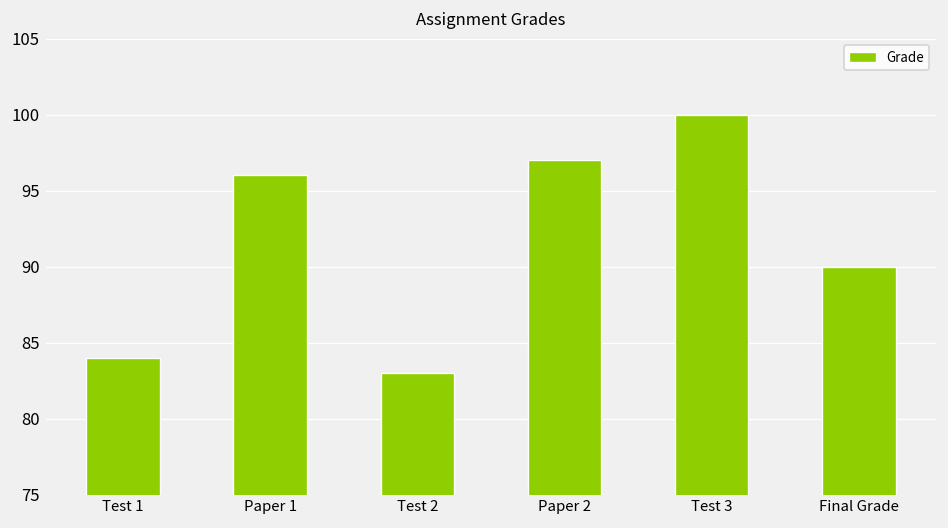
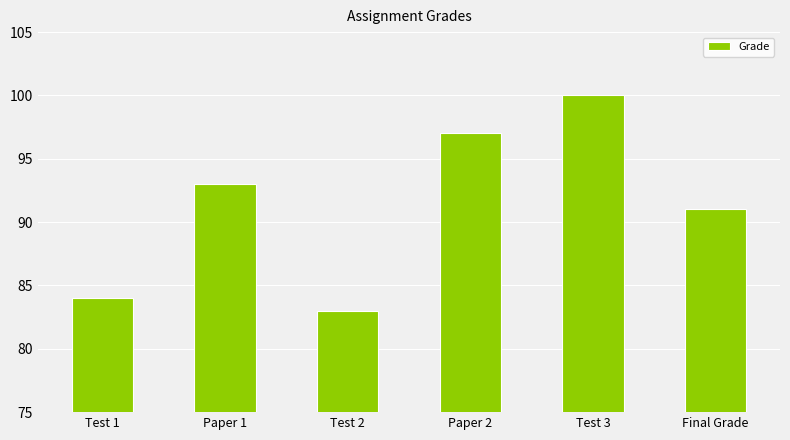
  {
    "Test 1": 84,
-   "Paper 1": 96,
+   "Paper 1": 93,
    "Test 2": 83,
    "Paper 2": 97,
    "Test 3": 100,
-   "Final Grade": 90
+   "Final Grade": 91
  }
